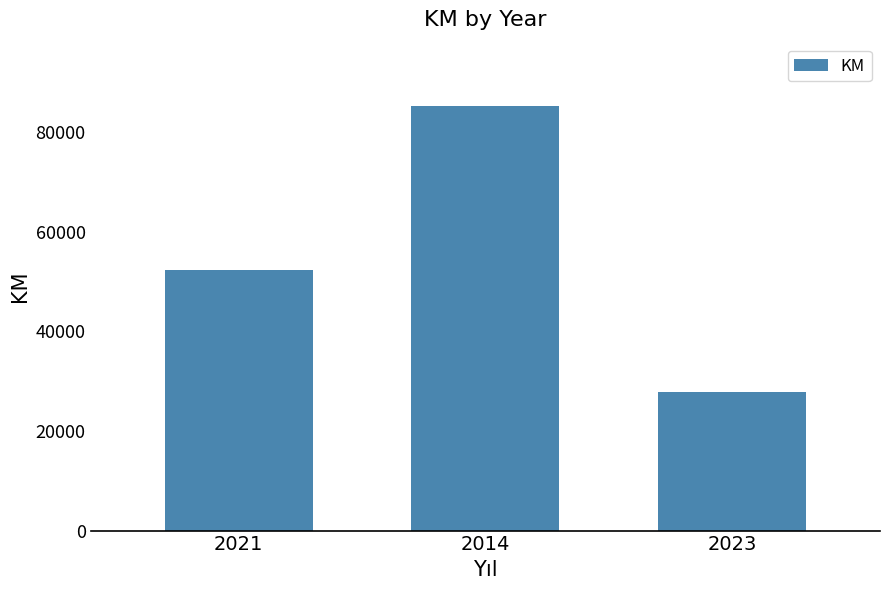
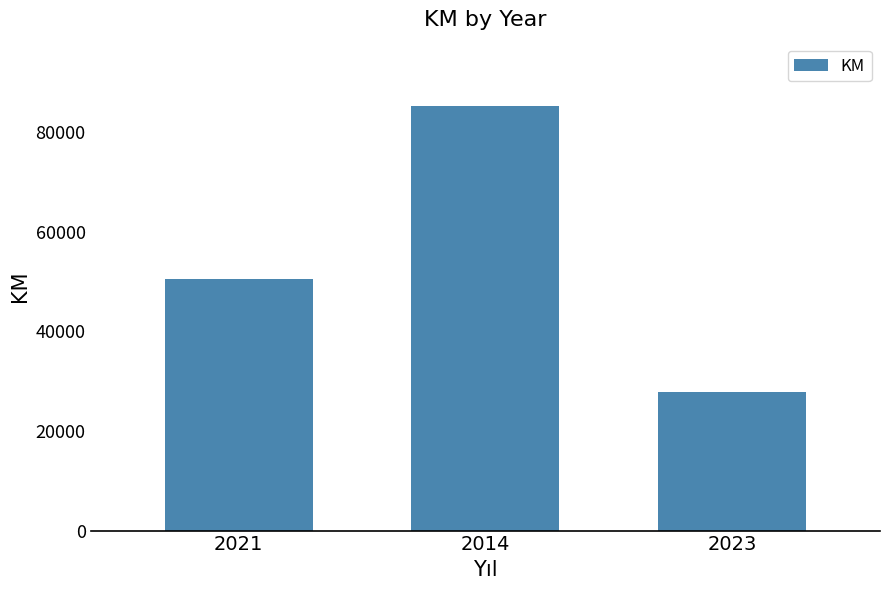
  {
-   "2021": 52000,
+   "2021": 50000,
    "2014": 85000,
    "2023": 28000
  }
